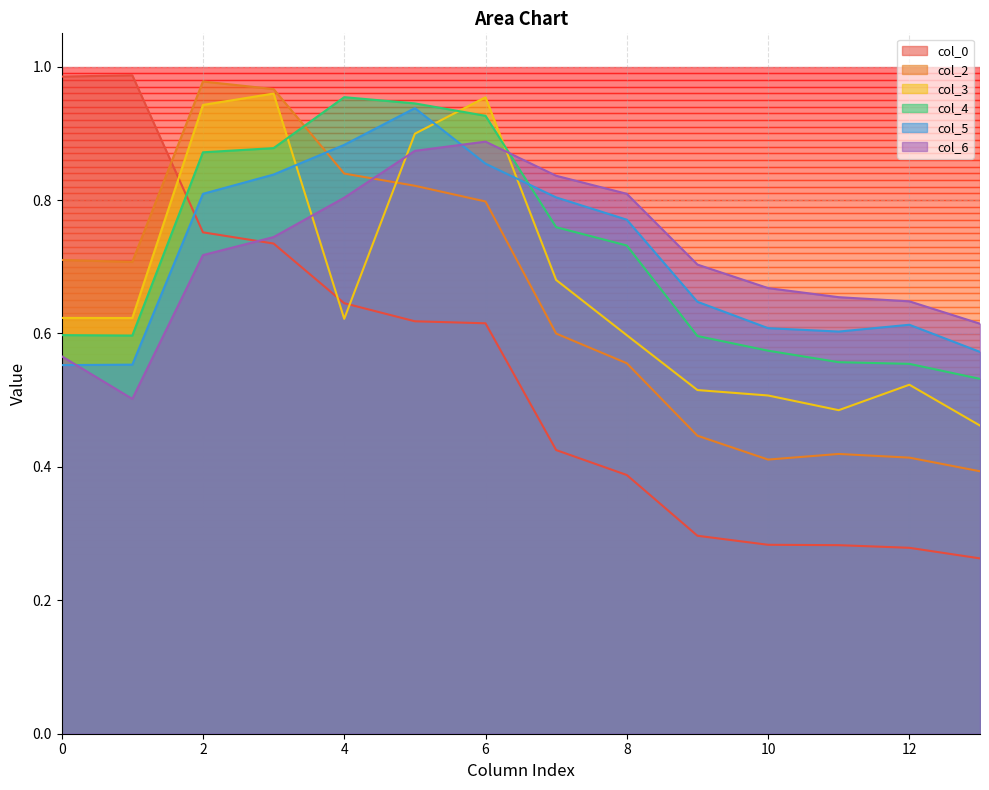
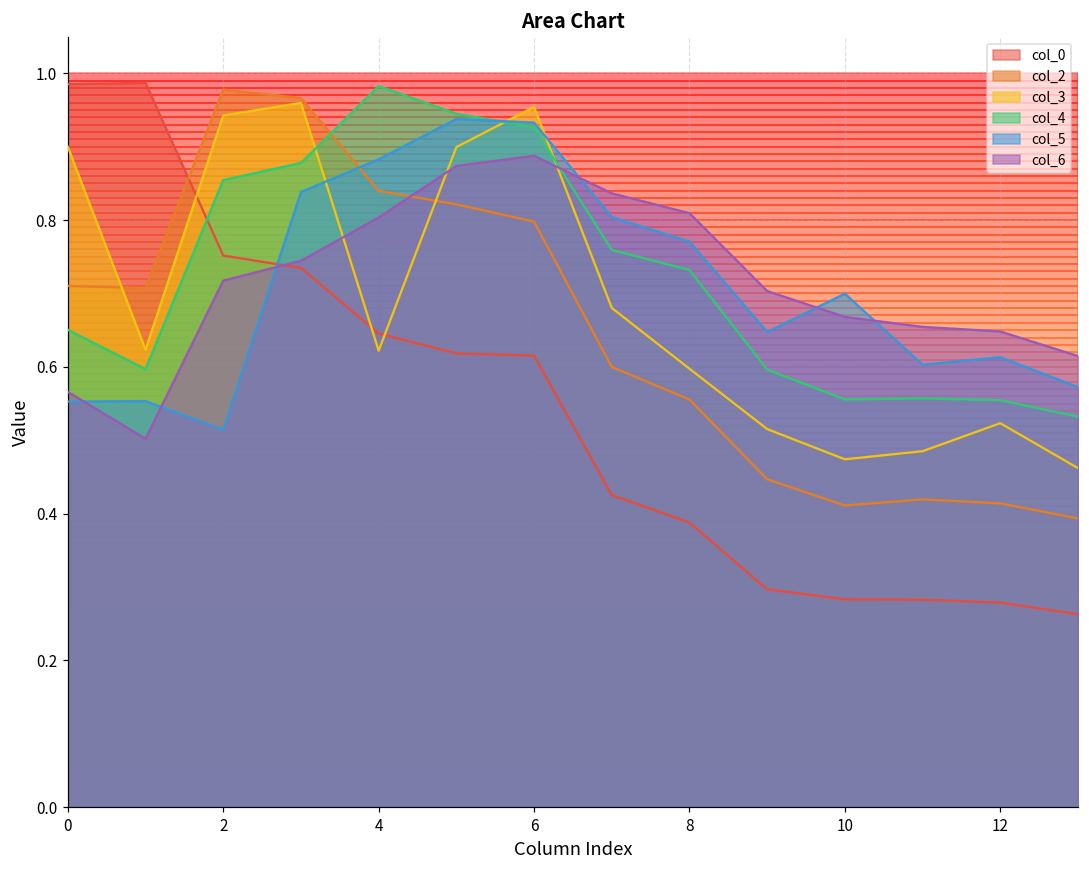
  {
    "col_3": {
-     "0": 0.62,
+     "0": 0.90,
      "2": 0.94,
      "4": 0.62,
      "6": 0.95,
      "8": 0.60,
-     "10": 0.51,
+     "10": 0.47,
      "12": 0.52
    },
    "col_4": {
-     "0": 0.60,
-     "2": 0.87,
-     "4": 0.95,
+     "0": 0.65,
+     "2": 0.85,
+     "4": 0.98,
      "6": 0.93,
      "8": 0.73,
-     "10": 0.57,
+     "10": 0.56,
      "12": 0.55
    },
    "col_5": {
      "0": 0.55,
-     "2": 0.81,
+     "2": 0.51,
      "4": 0.88,
-     "6": 0.85,
+     "6": 0.93,
      "8": 0.77,
-     "10": 0.61,
+     "10": 0.70,
      "12": 0.61
    },
    "col_6": {
      "0": 0.57,
      "2": 0.72,
      "4": 0.80,
      "6": 0.89,
      "8": 0.81,
      "10": 0.67,
      "12": 0.65
    }
  }
